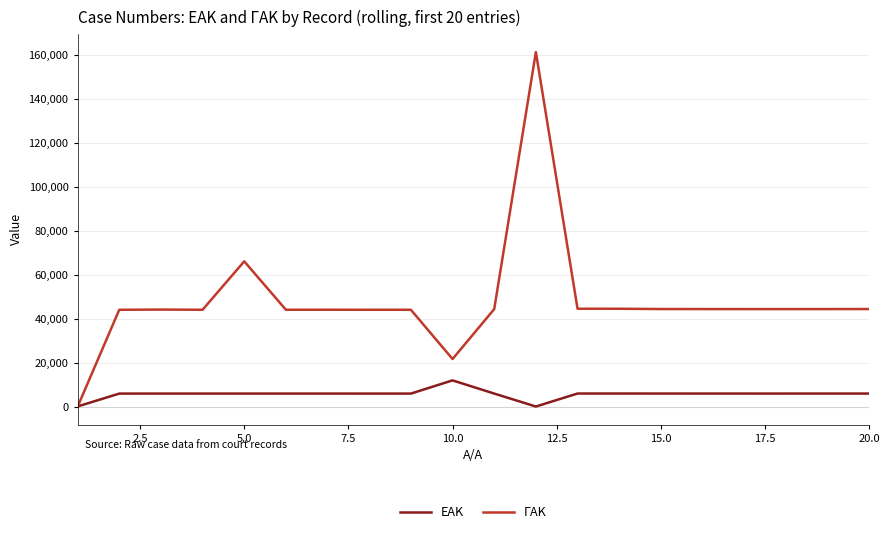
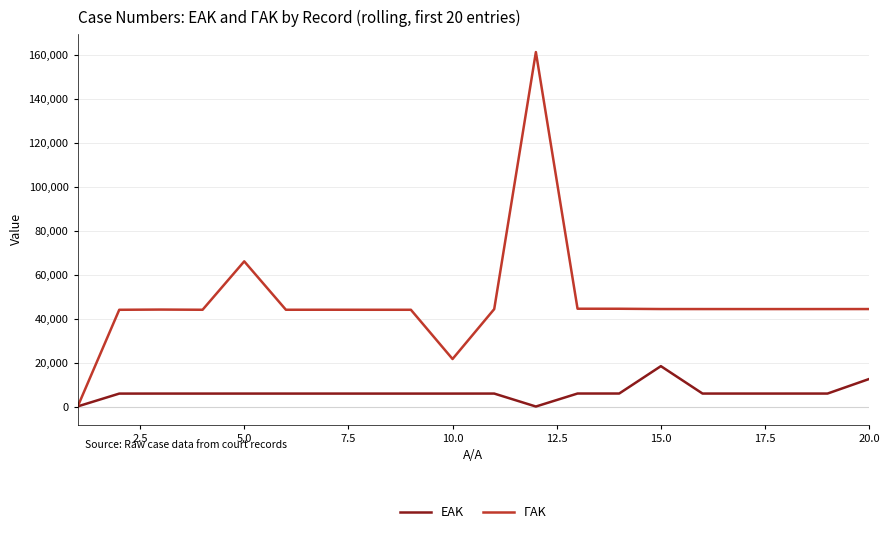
  {
    "ΕΑΚ": {
      "5.0": "6,000",
-     "10.0": "12,000",
-     "15.0": "6,000",
-     "20.0": "6,000"
+     "10.0": "6,000",
+     "15.0": "18,000",
+     "20.0": "13,000"
    },
    "ΓΑΚ": {
      "5.0": "66,000",
      "10.0": "22,000",
      "15.0": "44,000",
      "20.0": "44,000"
    }
  }
